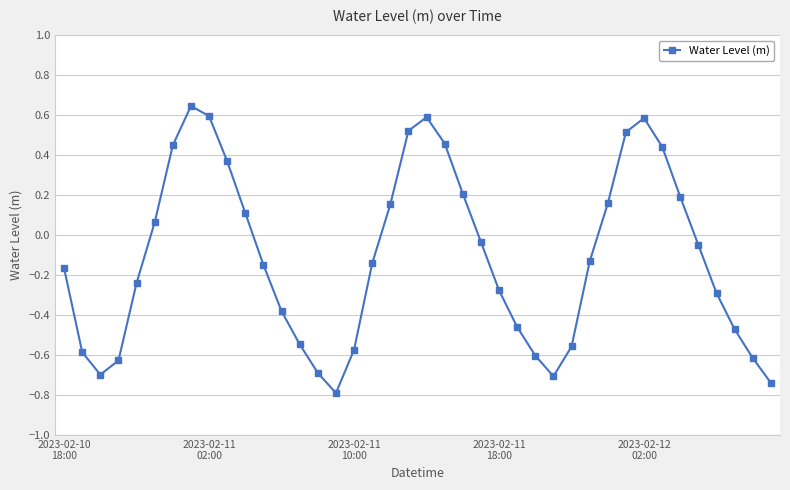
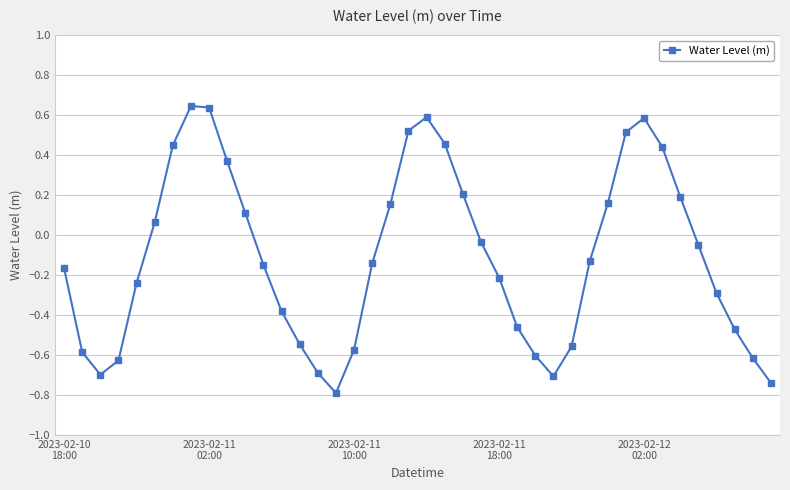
  {
    "2023-02-10 18:00": -0.17,
-   "2023-02-11 02:00": 0.60,
+   "2023-02-11 02:00": 0.64,
    "2023-02-11 10:00": -0.57,
-   "2023-02-11 18:00": -0.28,
+   "2023-02-11 18:00": -0.21,
    "2023-02-12 02:00": 0.59
  }
